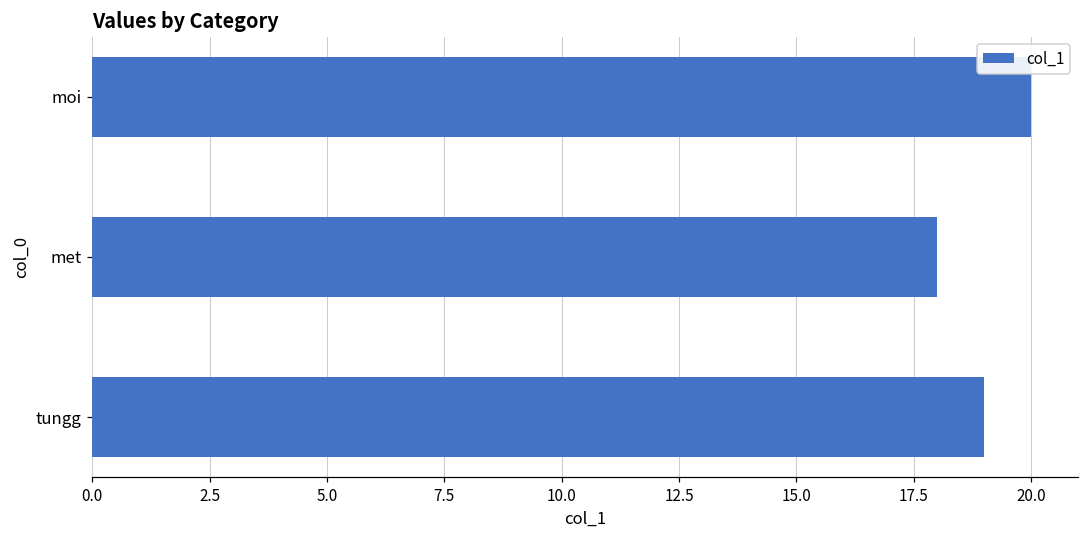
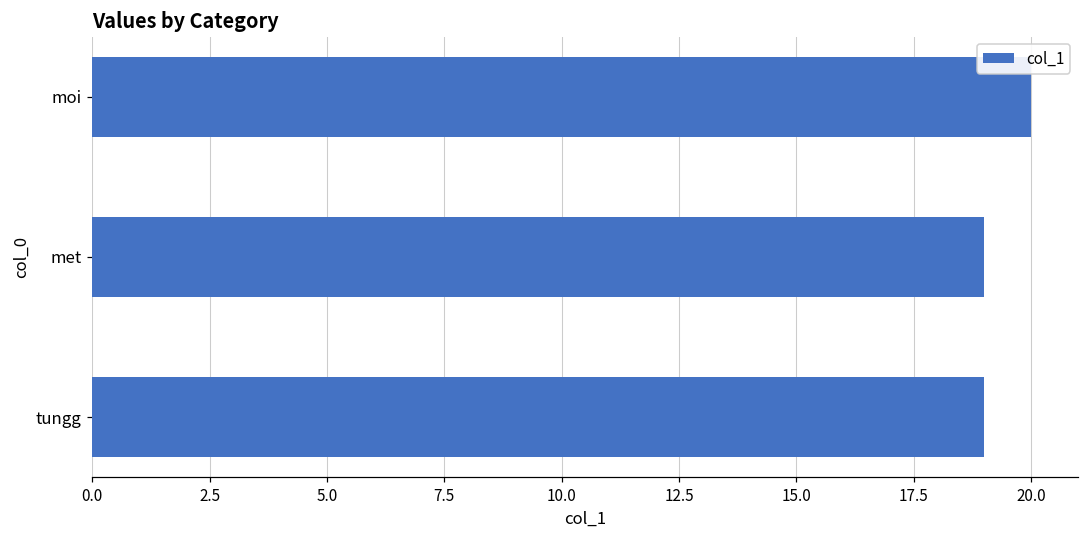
  {
    "moi": 20,
-   "met": 18,
+   "met": 19,
    "tungg": 19
  }
